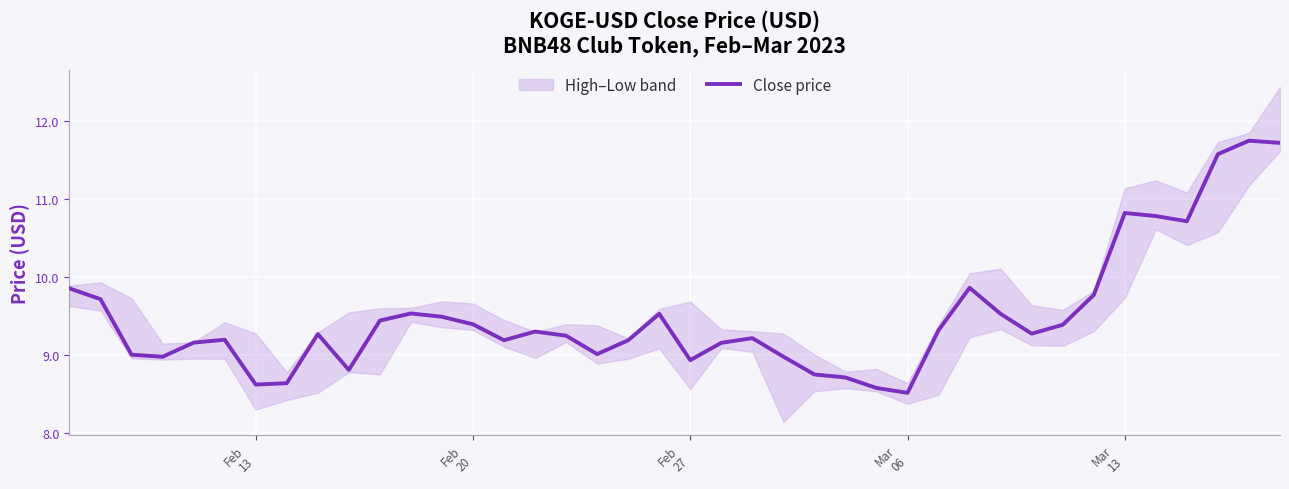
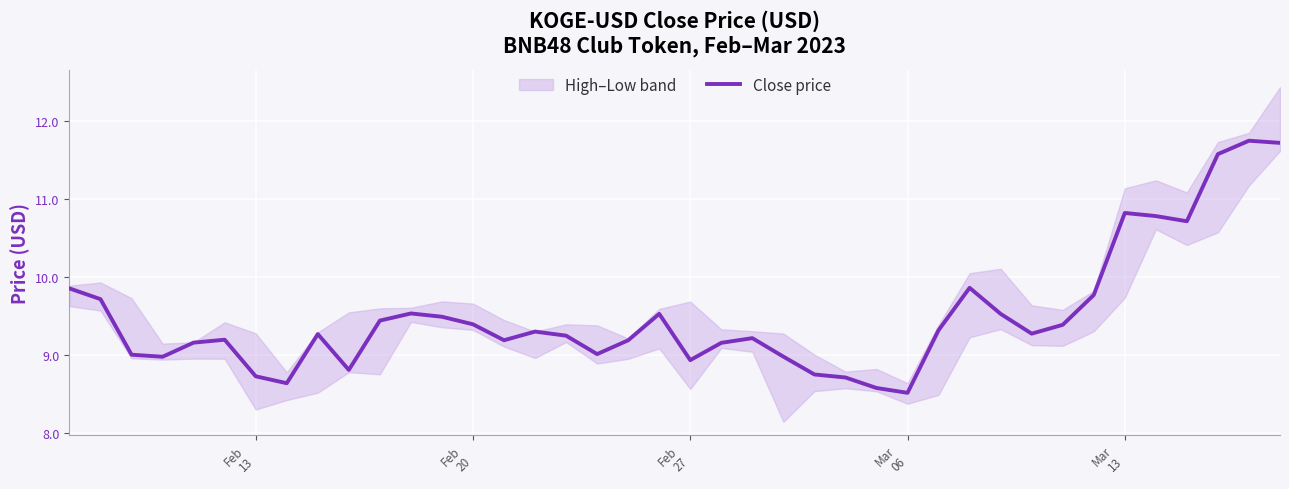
  {
    "Close price": {
-     "Feb 13": 8.6,
+     "Feb 13": 8.7,
      "Feb 20": 9.4,
      "Feb 27": 8.9,
      "Mar 06": 8.5,
      "Mar 13": 10.8
    }
  }
